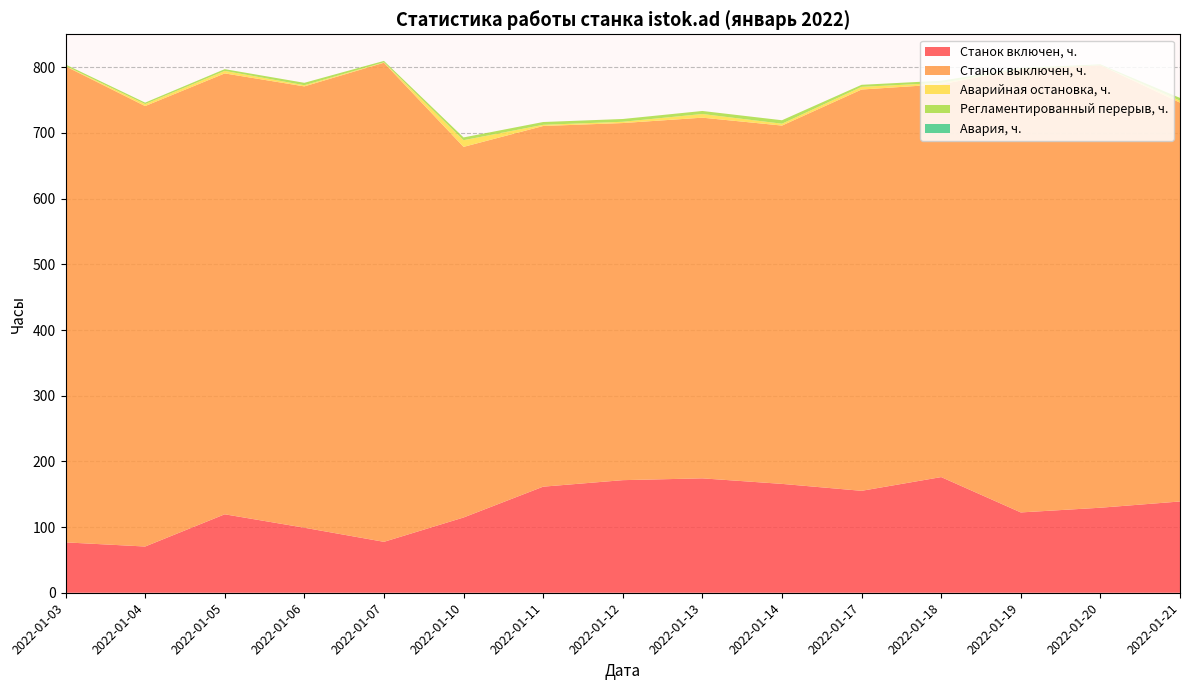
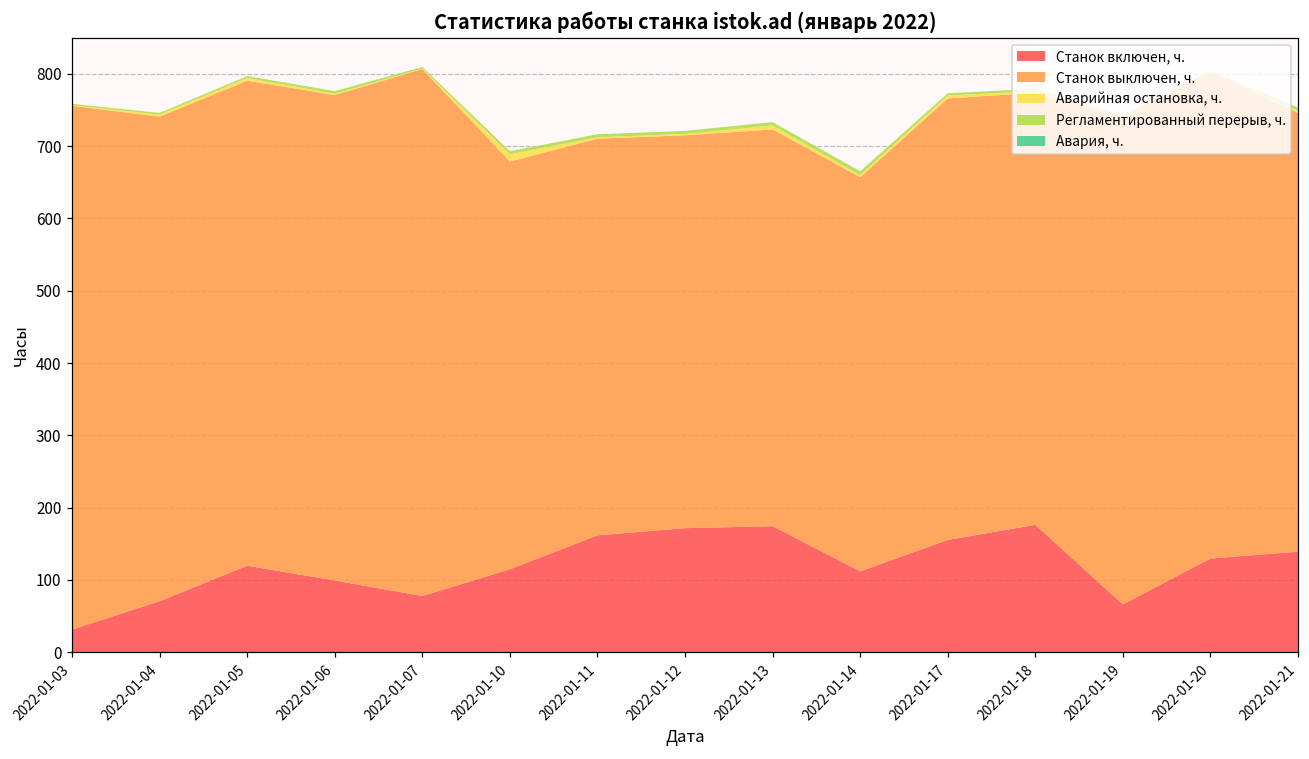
  {
    "Станок включен, ч.": {
-     "2022-01-03": 80,
+     "2022-01-03": 30,
      "2022-01-04": 70,
      "2022-01-05": 120,
      "2022-01-06": 100,
      "2022-01-07": 80,
      "2022-01-10": 110,
      "2022-01-11": 160,
      "2022-01-12": 170,
      "2022-01-13": 170,
-     "2022-01-14": 170,
+     "2022-01-14": 110,
      "2022-01-17": 160,
      "2022-01-18": 180,
-     "2022-01-19": 120,
+     "2022-01-19": 70,
      "2022-01-20": 130,
      "2022-01-21": 140
    },
    "Станок выключен, ч.": {
      "2022-01-10": 560,
      "2022-01-13": 550,
      "2022-01-17": 610
    },
    "Аварийная остановка, ч.": {
      "2022-01-10": 10,
      "2022-01-13": 10
    },
    "Авария, ч.": {
      "2022-01-10": 0,
      "2022-01-11": 0,
      "2022-01-12": 0,
      "2022-01-13": 0,
      "2022-01-21": 0
    }
  }
